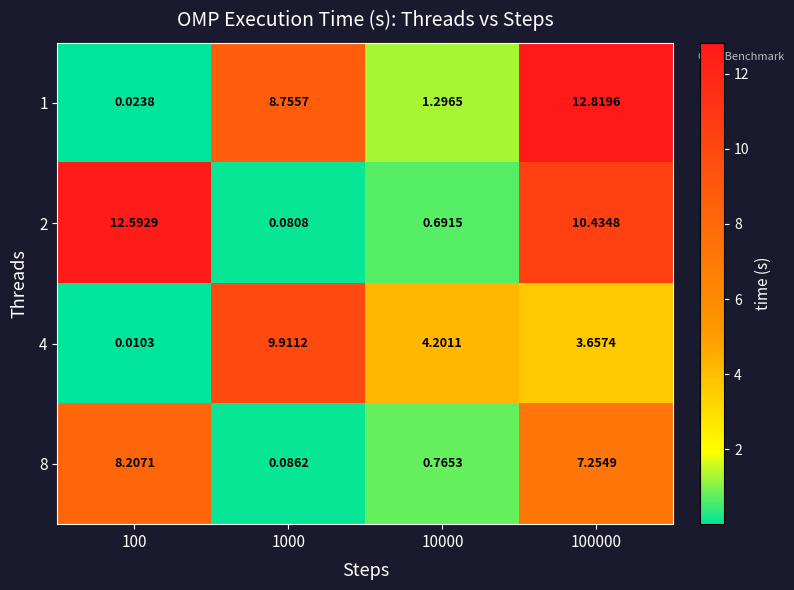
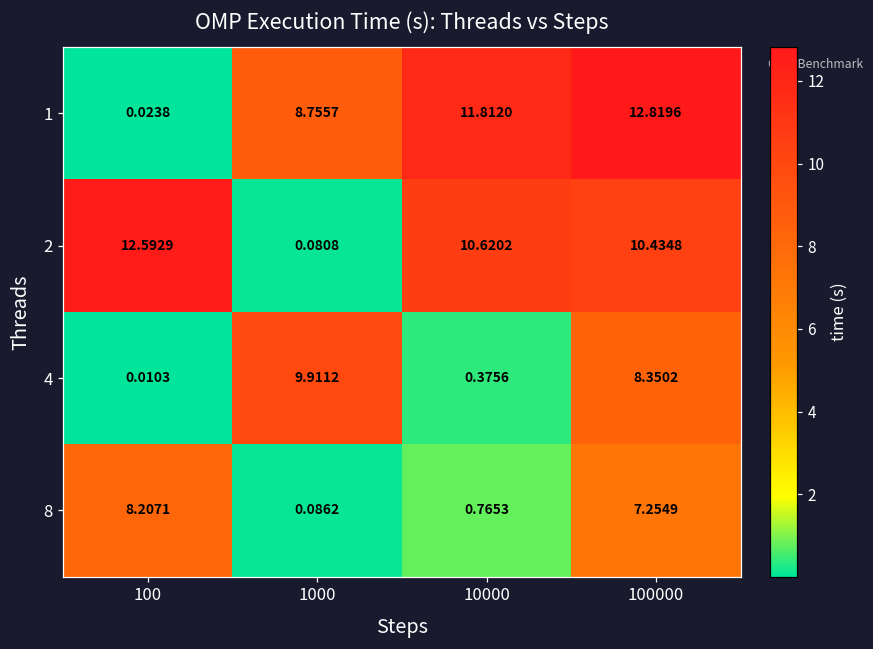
  {
    "1": {
      "100": 0.0238,
      "1000": 8.7557,
-     "10000": 1.2965,
+     "10000": 11.8120,
      "100000": 12.8196
    },
    "2": {
      "100": 12.5929,
      "1000": 0.0808,
-     "10000": 0.6915,
+     "10000": 10.6202,
      "100000": 10.4348
    },
    "4": {
      "100": 0.0103,
      "1000": 9.9112,
-     "10000": 4.2011,
-     "100000": 3.6574
+     "10000": 0.3756,
+     "100000": 8.3502
    },
    "8": {
      "100": 8.2071,
      "1000": 0.0862,
      "10000": 0.7653,
      "100000": 7.2549
    }
  }
